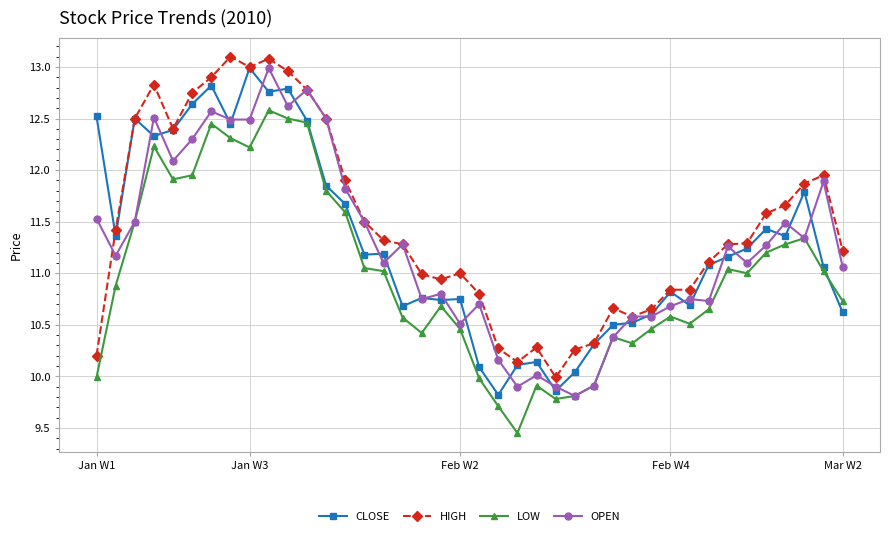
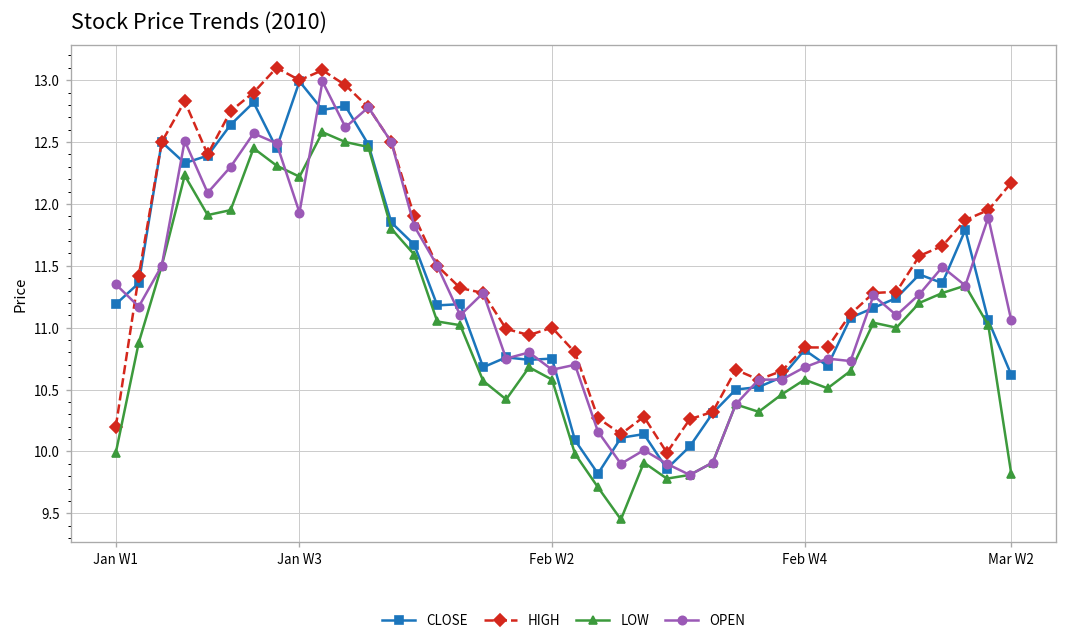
  {
    "CLOSE": {
-     "Jan W1": 12.52,
+     "Jan W1": 11.19,
      "Feb W2": 10.75,
      "Mar W2": 10.62
    },
    "HIGH": {
      "Jan W1": 10.20,
      "Feb W2": 11.00,
-     "Mar W2": 11.22
+     "Mar W2": 12.17
    },
    "LOW": {
      "Jan W1": 9.99,
      "Jan W3": 12.22,
-     "Feb W2": 10.46,
+     "Feb W2": 10.58,
      "Feb W4": 10.58,
-     "Mar W2": 10.73
+     "Mar W2": 9.82
    },
    "OPEN": {
-     "Jan W1": 11.53,
-     "Jan W3": 12.49,
-     "Feb W2": 10.51,
+     "Jan W1": 11.35,
+     "Jan W3": 11.93,
+     "Feb W2": 10.66,
      "Feb W4": 10.68,
      "Mar W2": 11.06
    }
  }
